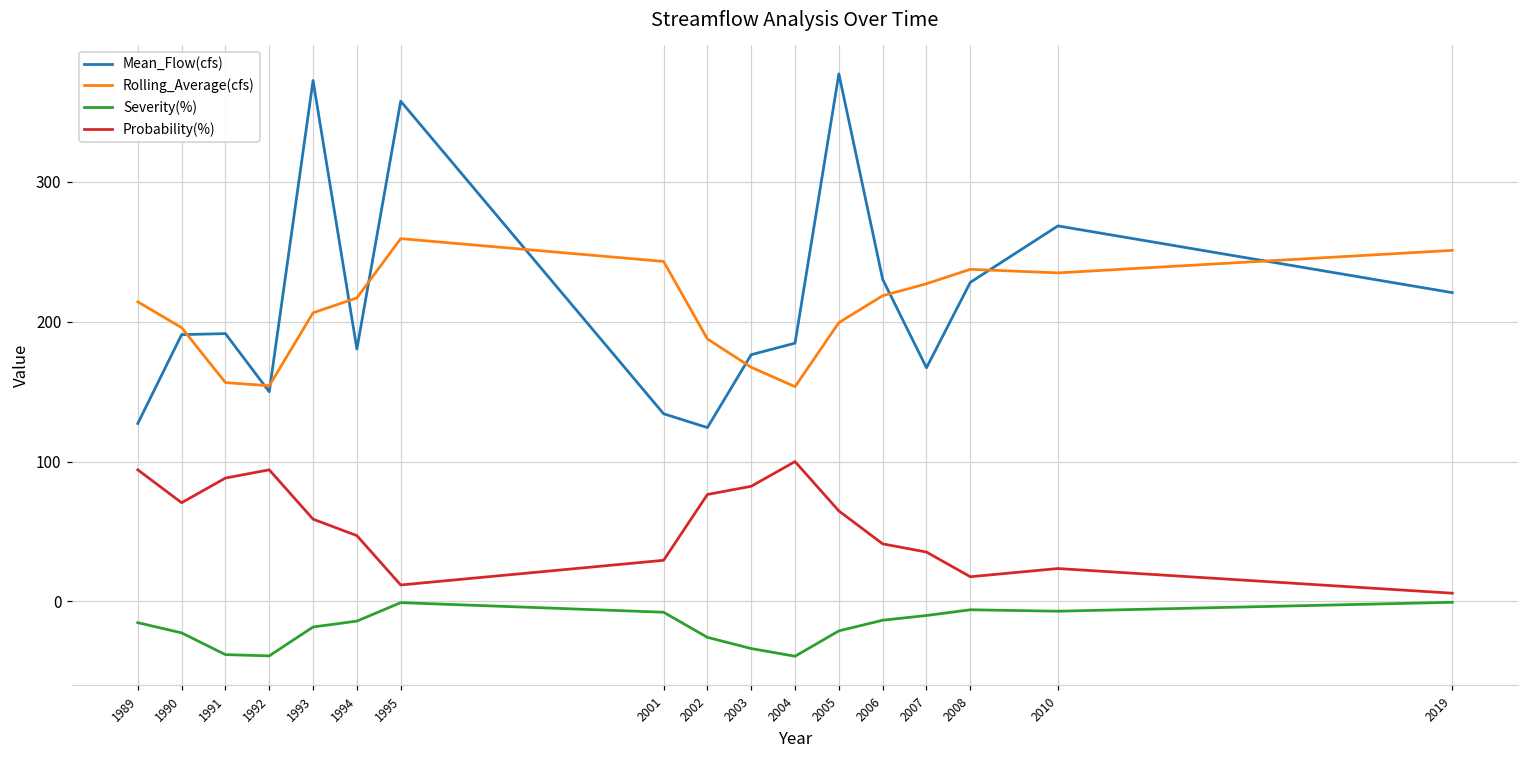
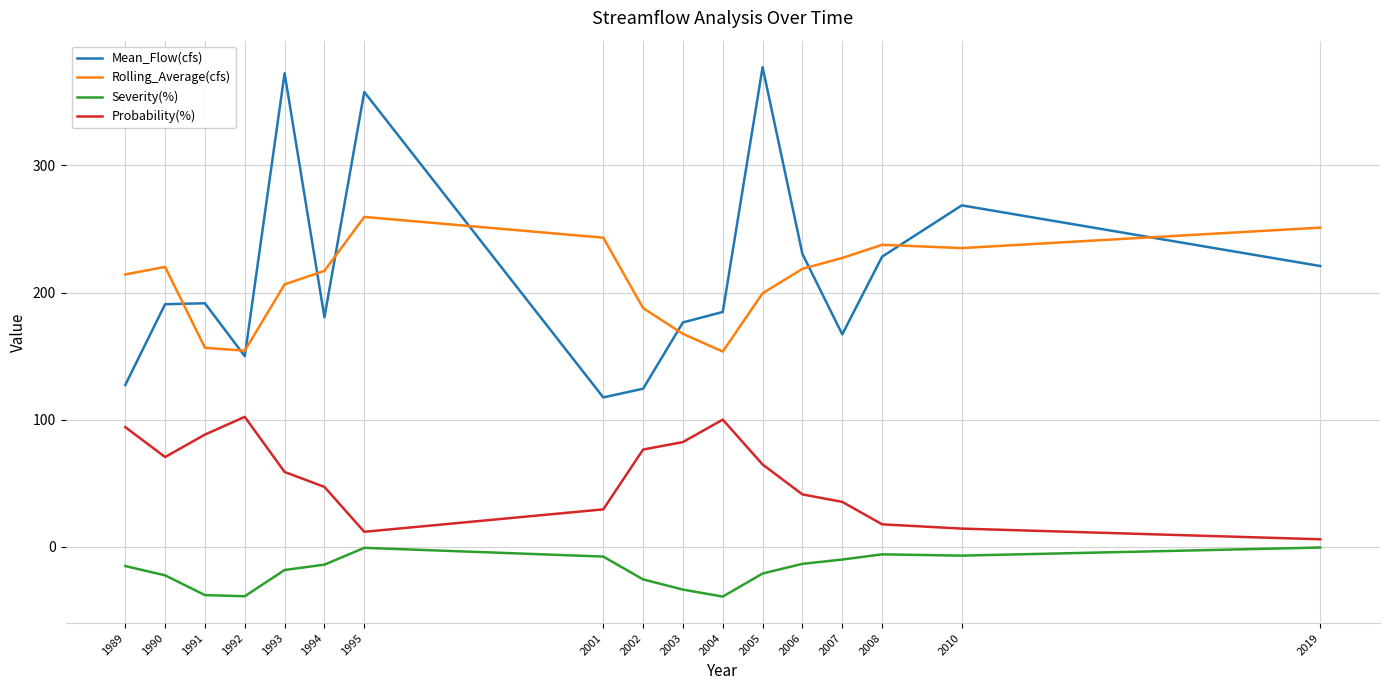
  {
    "Mean_Flow(cfs)": {
      "1989": 127,
      "1990": 191,
      "1991": 192,
      "1992": 150,
      "1993": 373,
      "1994": 180,
      "1995": 358,
-     "2001": 134,
+     "2001": 117,
      "2002": 124,
      "2003": 176,
      "2004": 185,
      "2005": 377,
      "2006": 230,
      "2007": 167,
      "2008": 228,
      "2010": 269,
      "2019": 221
    },
    "Rolling_Average(cfs)": {
      "1989": 214,
-     "1990": 196,
+     "1990": 220,
      "1991": 157,
      "1992": 154,
      "1993": 206,
      "1994": 217,
      "1995": 259,
      "2001": 243,
      "2002": 188,
      "2003": 167,
      "2004": 154,
      "2005": 199,
      "2006": 219,
      "2007": 227,
      "2008": 238,
      "2010": 235,
      "2019": 251
    },
    "Severity(%)": {
      "1989": -15,
      "1990": -22,
      "1991": -38,
      "1992": -39,
      "1993": -18,
      "1994": -14,
      "1995": -1,
      "2001": -8,
      "2002": -26,
      "2003": -34,
      "2004": -39,
      "2005": -21,
      "2006": -13,
      "2007": -10,
      "2008": -6,
      "2010": -7,
      "2019": -1
    },
    "Probability(%)": {
      "1989": 94,
      "1990": 71,
      "1991": 88,
-     "1992": 94,
+     "1992": 102,
      "1993": 59,
      "1994": 47,
      "1995": 12,
      "2001": 29,
      "2002": 76,
      "2003": 82,
      "2004": 100,
      "2005": 65,
      "2006": 41,
      "2007": 35,
      "2008": 18,
-     "2010": 24,
+     "2010": 14,
      "2019": 6
    }
  }
